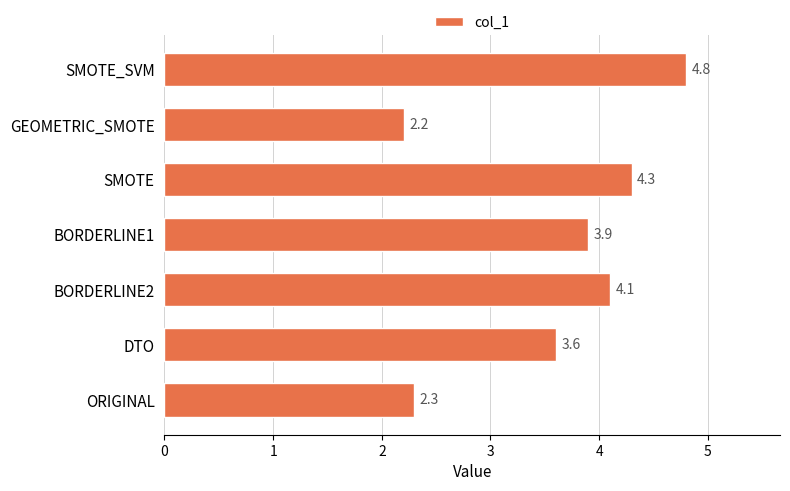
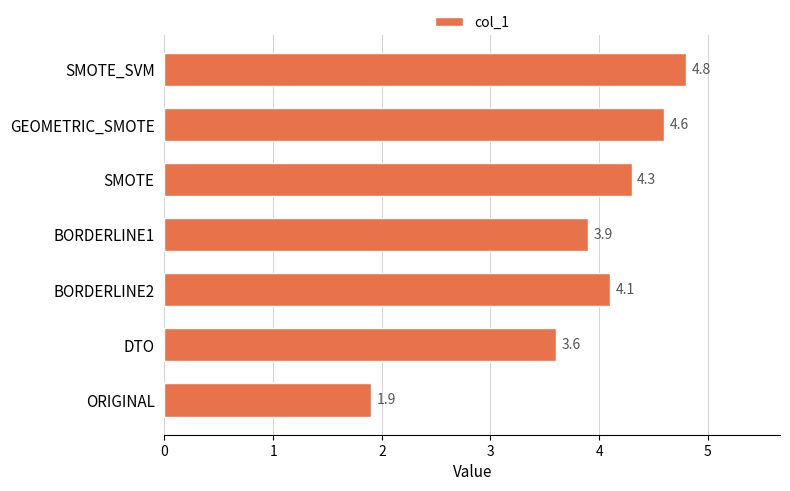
  {
    "SMOTE_SVM": 4.8,
-   "GEOMETRIC_SMOTE": 2.2,
+   "GEOMETRIC_SMOTE": 4.6,
    "SMOTE": 4.3,
    "BORDERLINE1": 3.9,
    "BORDERLINE2": 4.1,
    "DTO": 3.6,
-   "ORIGINAL": 2.3
+   "ORIGINAL": 1.9
  }
